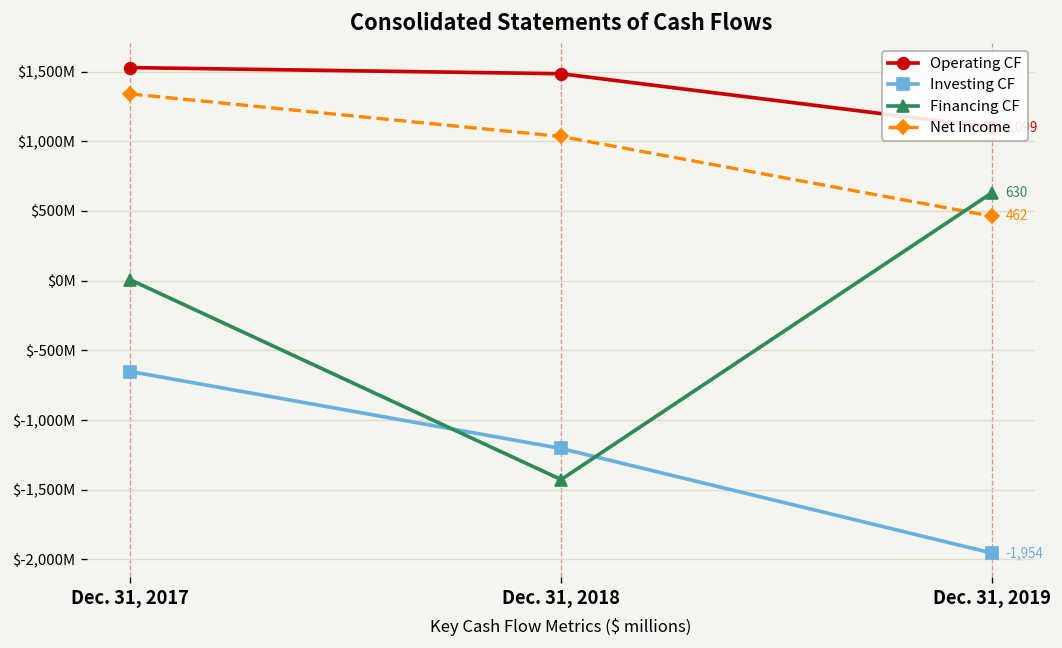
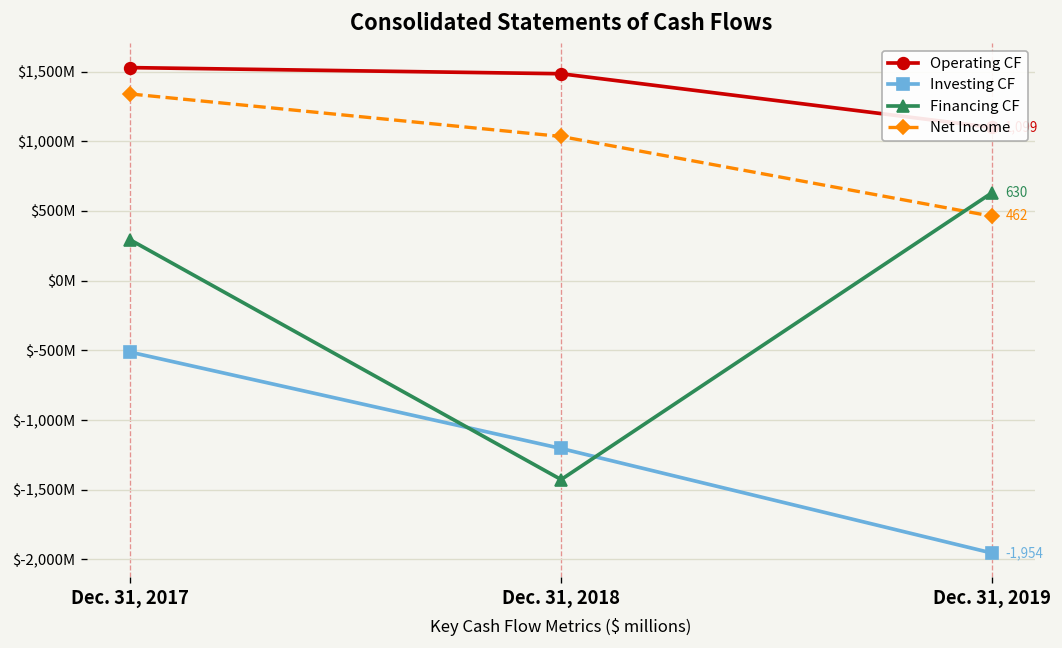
  {
    "Operating CF": {
      "Dec. 31, 2017": "$1,530,000,000",
      "Dec. 31, 2018": "$1,480,000,000"
    },
    "Investing CF": {
-     "Dec. 31, 2017": "$-650,000,000",
+     "Dec. 31, 2017": "$-510,000,000",
      "Dec. 31, 2018": "$-1,200,000,000"
    },
    "Financing CF": {
-     "Dec. 31, 2017": "$10,000,000",
+     "Dec. 31, 2017": "$290,000,000",
      "Dec. 31, 2018": "$-1,430,000,000"
    },
    "Net Income": {
      "Dec. 31, 2019": "462"
    }
  }
